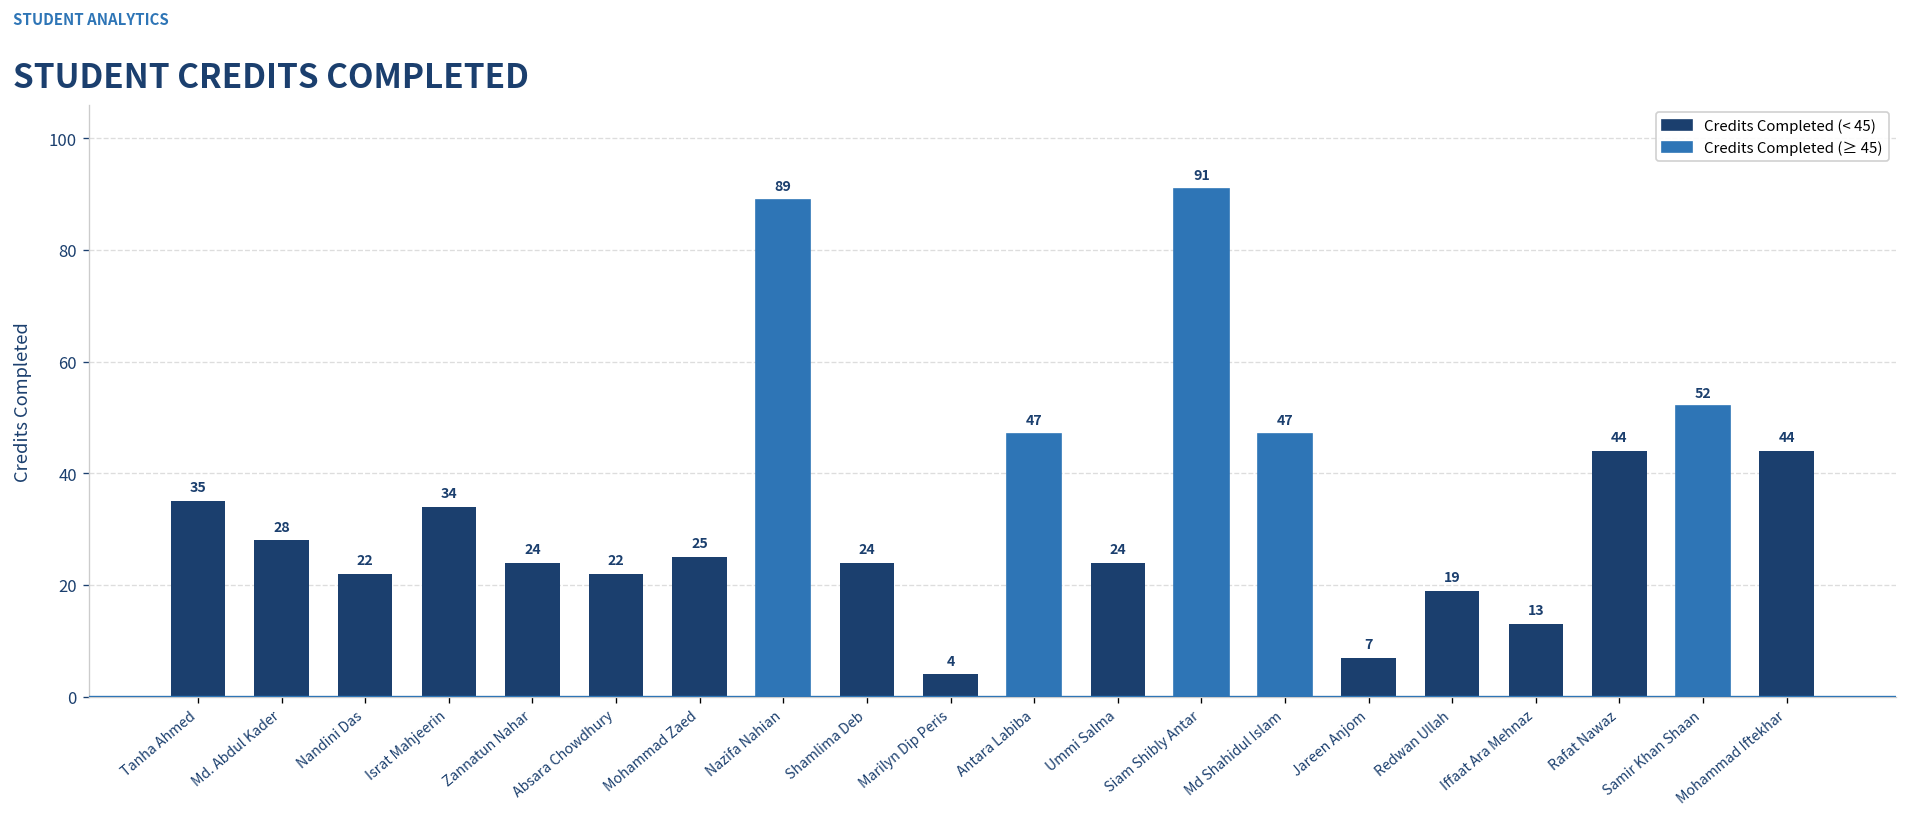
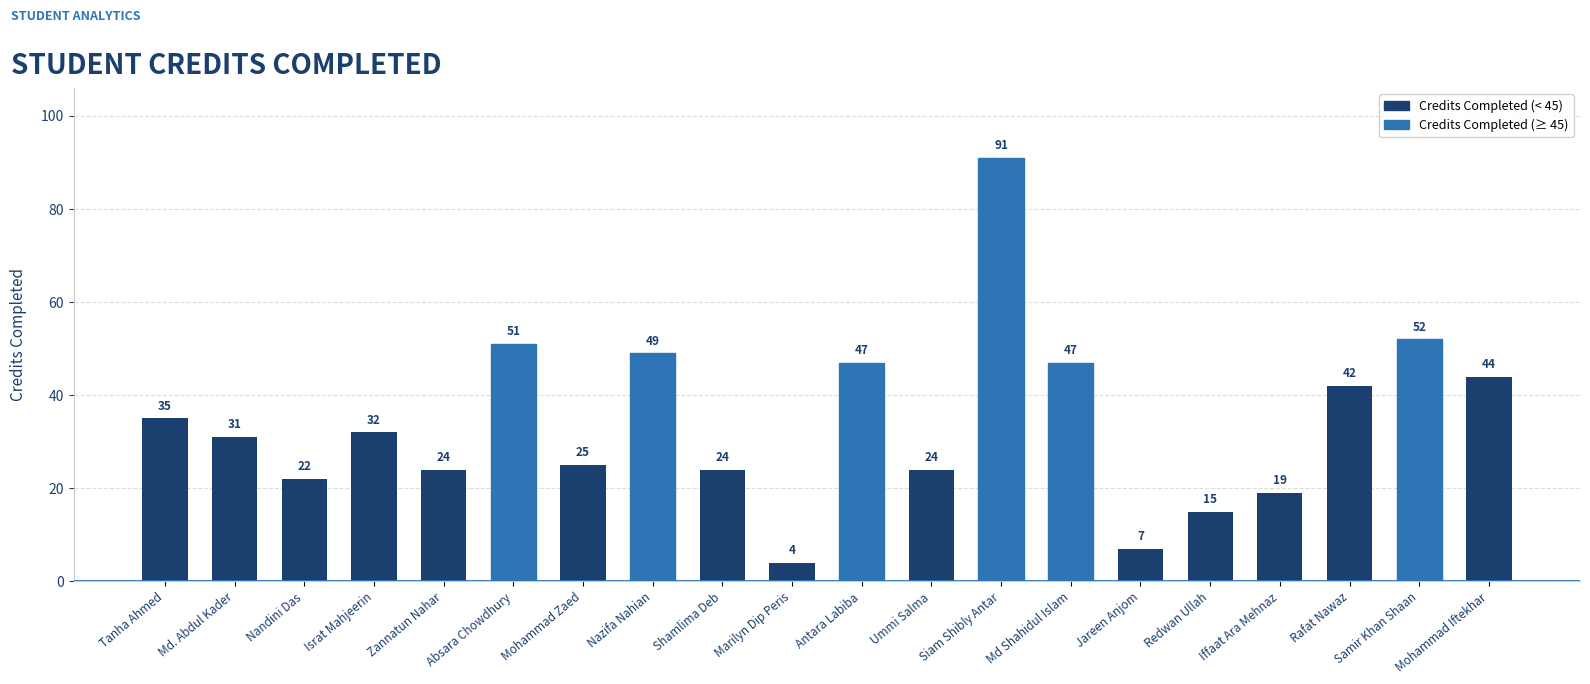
  {
    "Tanha Ahmed": 35,
-   "Md. Abdul Kader": 28,
+   "Md. Abdul Kader": 31,
    "Nandini Das": 22,
-   "Israt Mahjeerin": 34,
+   "Israt Mahjeerin": 32,
    "Zannatun Nahar": 24,
-   "Absara Chowdhury": 22,
+   "Absara Chowdhury": 51,
    "Mohammad Zaed": 25,
-   "Nazifa Nahian": 89,
+   "Nazifa Nahian": 49,
    "Shamlima Deb": 24,
    "Marilyn Dip Peris": 4,
    "Antara Labiba": 47,
    "Ummi Salma": 24,
    "Siam Shibly Antar": 91,
    "Md Shahidul Islam": 47,
    "Jareen Anjom": 7,
-   "Redwan Ullah": 19,
-   "Iffaat Ara Mehnaz": 13,
-   "Rafat Nawaz": 44,
+   "Redwan Ullah": 15,
+   "Iffaat Ara Mehnaz": 19,
+   "Rafat Nawaz": 42,
    "Samir Khan Shaan": 52,
    "Mohammad Iftekhar": 44
  }
